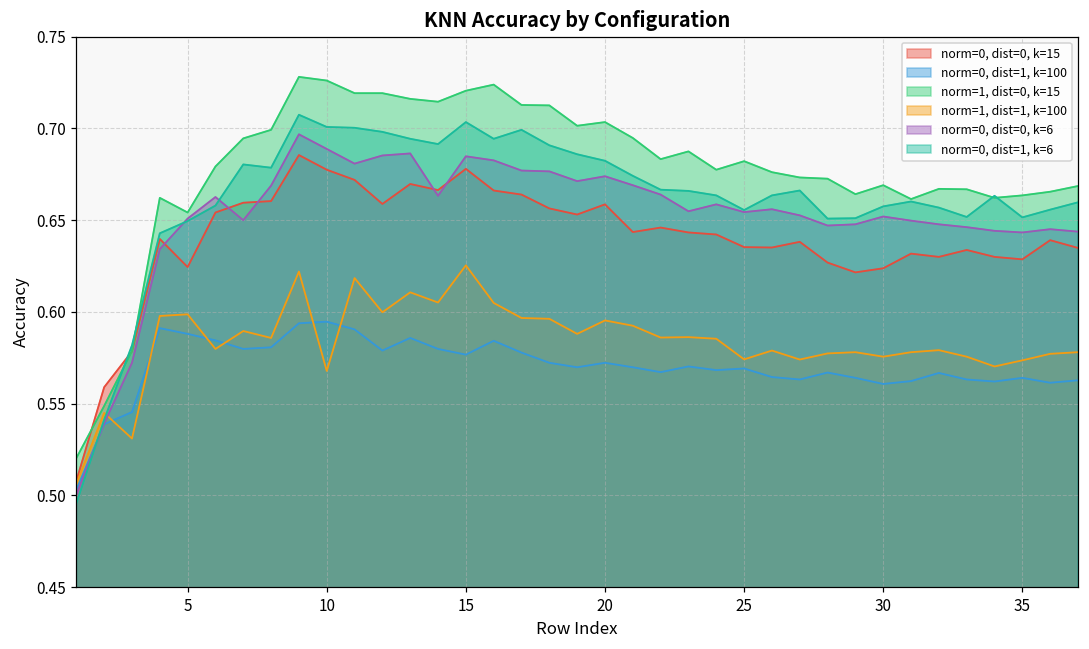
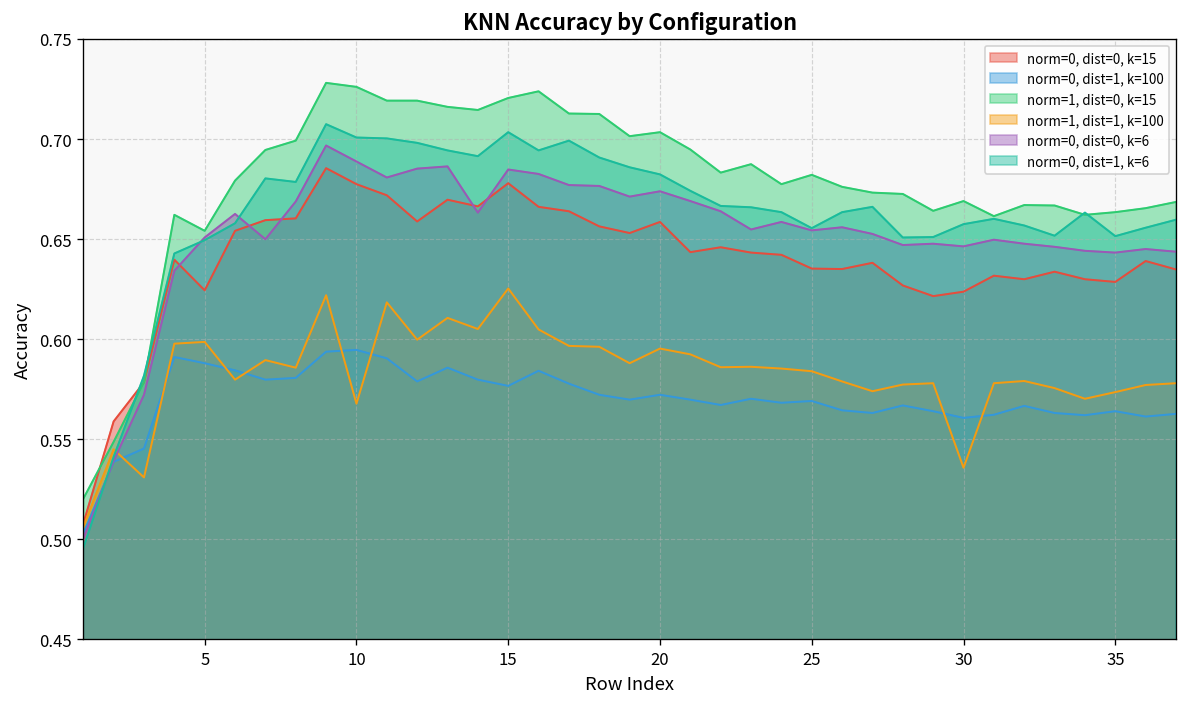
  {
    "norm=0, dist=0, k=15": {
      "5": 0.624,
      "10": 0.677,
      "15": 0.678,
      "20": 0.659,
      "25": 0.635,
      "30": 0.624,
      "35": 0.629
    },
    "norm=1, dist=1, k=100": {
      "5": 0.599,
      "10": 0.568,
      "15": 0.625,
      "20": 0.595,
-     "25": 0.574,
-     "30": 0.576,
+     "25": 0.584,
+     "30": 0.536,
      "35": 0.574
    },
    "norm=0, dist=0, k=6": {
      "10": 0.689,
      "15": 0.685,
      "20": 0.674,
-     "30": 0.652,
+     "30": 0.646,
      "35": 0.643
    }
  }
